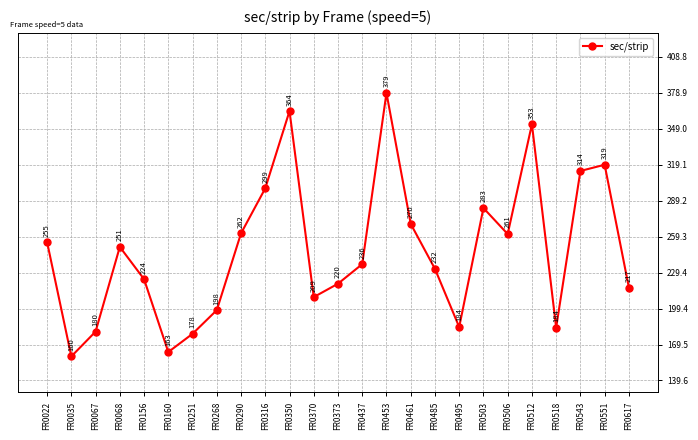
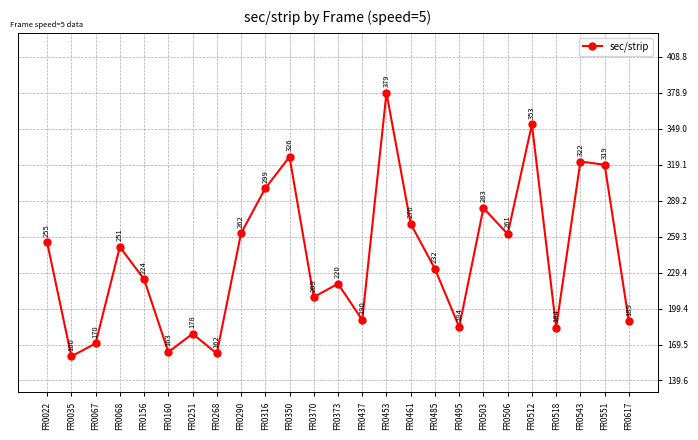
  {
    "FR0022": 255,
    "FR0035": 160,
-   "FR0067": 180,
+   "FR0067": 170,
    "FR0068": 251,
    "FR0156": 224,
    "FR0160": 163,
    "FR0251": 178,
-   "FR0268": 198,
+   "FR0268": 162,
    "FR0290": 262,
    "FR0316": 299,
-   "FR0350": 364,
+   "FR0350": 326,
    "FR0370": 209,
    "FR0373": 220,
-   "FR0437": 236,
+   "FR0437": 190,
    "FR0453": 379,
    "FR0461": 270,
    "FR0485": 232,
    "FR0495": 184,
    "FR0503": 283,
    "FR0506": 261,
    "FR0512": 353,
    "FR0518": 184,
-   "FR0543": 314,
+   "FR0543": 322,
    "FR0551": 319,
-   "FR0617": 217
+   "FR0617": 189
  }
